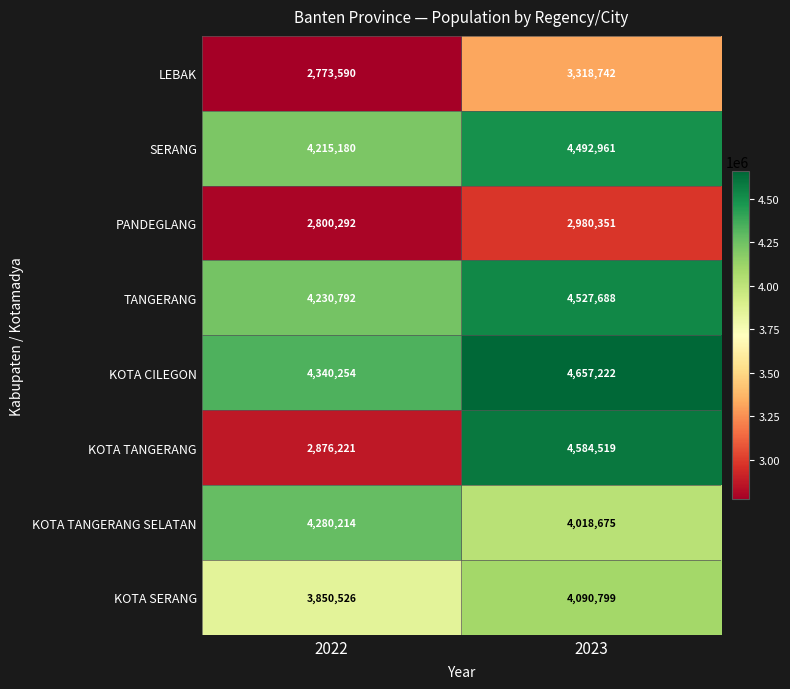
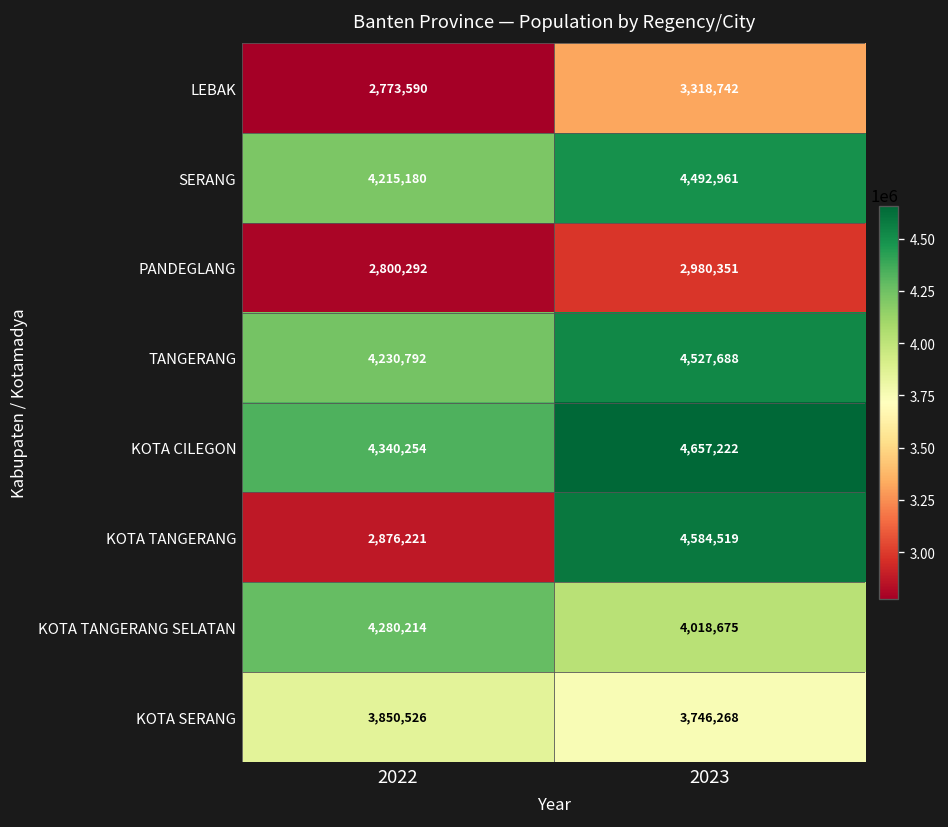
  {
    "LEBAK": {
      "2022": "2,773,590",
      "2023": "3,318,742"
    },
    "SERANG": {
      "2022": "4,215,180",
      "2023": "4,492,961"
    },
    "PANDEGLANG": {
      "2022": "2,800,292",
      "2023": "2,980,351"
    },
    "TANGERANG": {
      "2022": "4,230,792",
      "2023": "4,527,688"
    },
    "KOTA CILEGON": {
      "2022": "4,340,254",
      "2023": "4,657,222"
    },
    "KOTA TANGERANG": {
      "2022": "2,876,221",
      "2023": "4,584,519"
    },
    "KOTA TANGERANG SELATAN": {
      "2022": "4,280,214",
      "2023": "4,018,675"
    },
    "KOTA SERANG": {
      "2022": "3,850,526",
-     "2023": "4,090,799"
+     "2023": "3,746,268"
    }
  }
